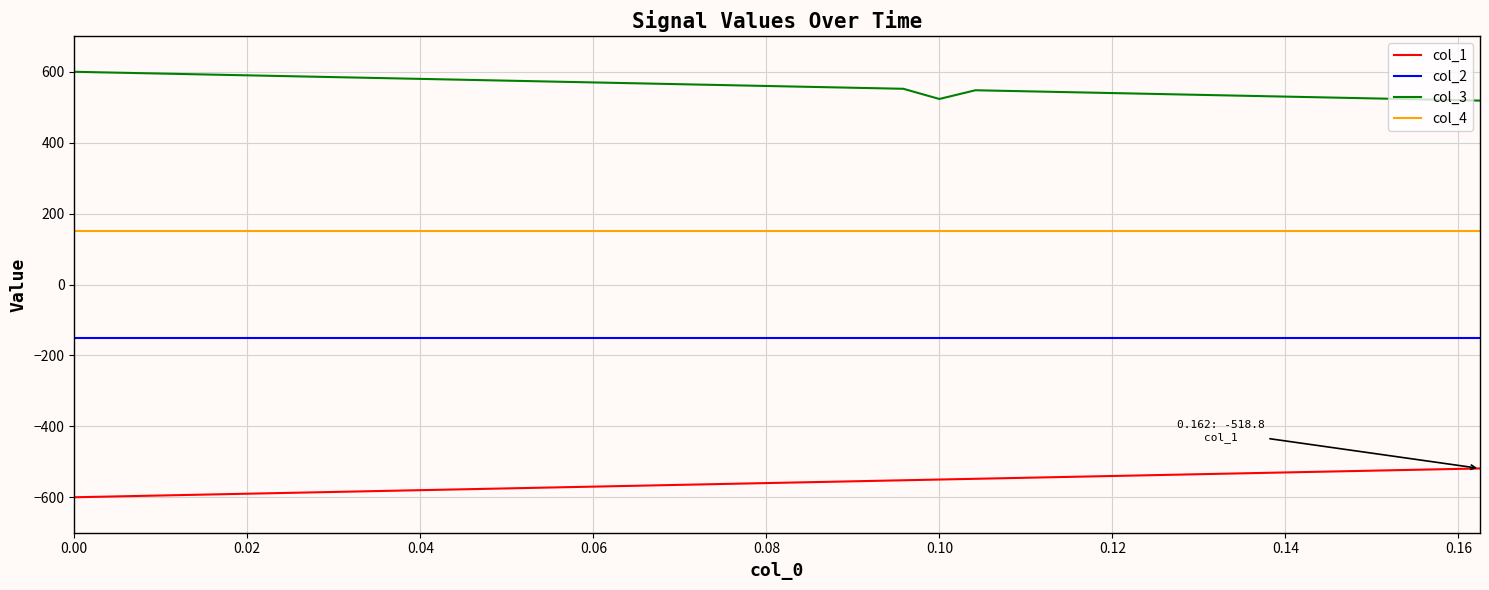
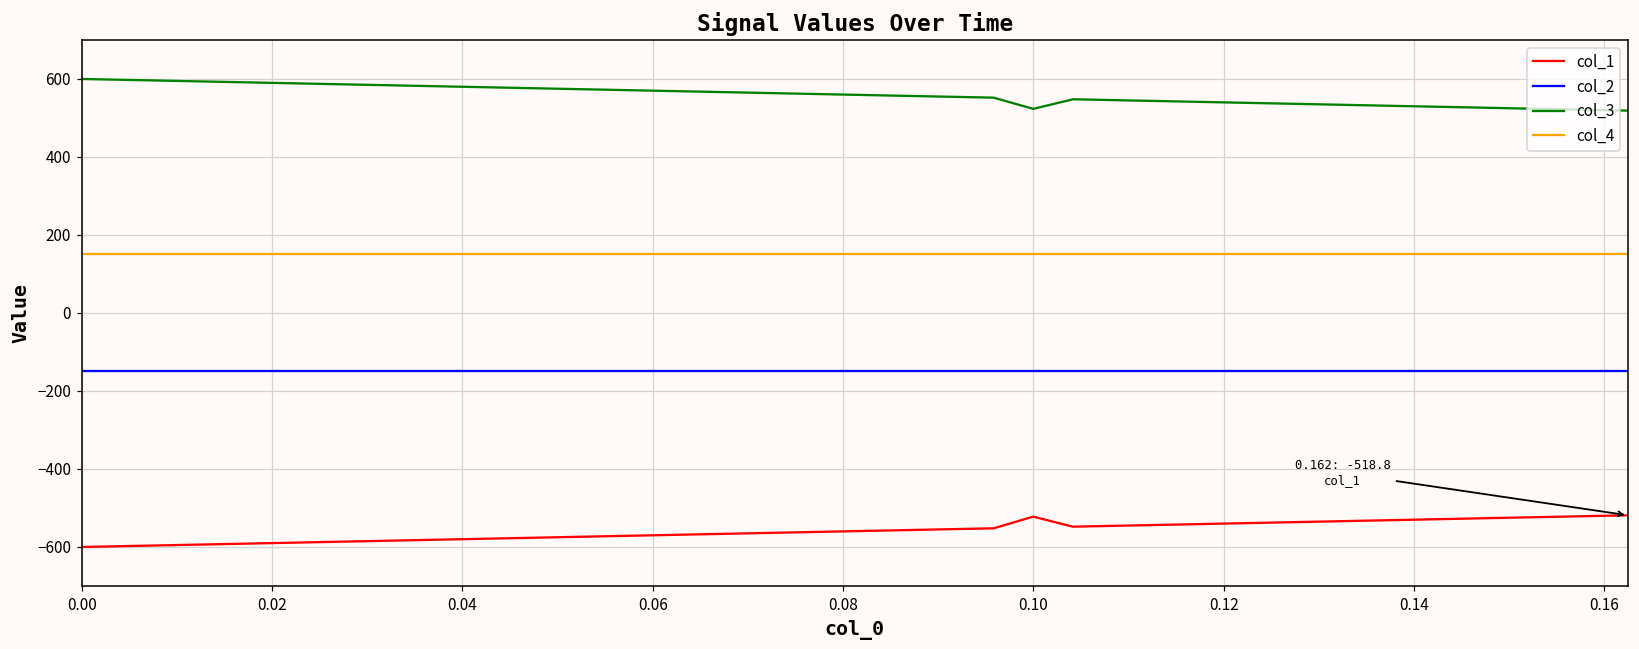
  {
    "col_1": {
      "0.00": -600,
-     "0.10": -550
+     "0.10": -520
    },
    "col_2": {
      "0.00": -150,
      "0.10": -150
    },
    "col_3": {
      "0.00": 600,
      "0.10": 520
    },
    "col_4": {
      "0.00": 150,
      "0.10": 150
    }
  }
